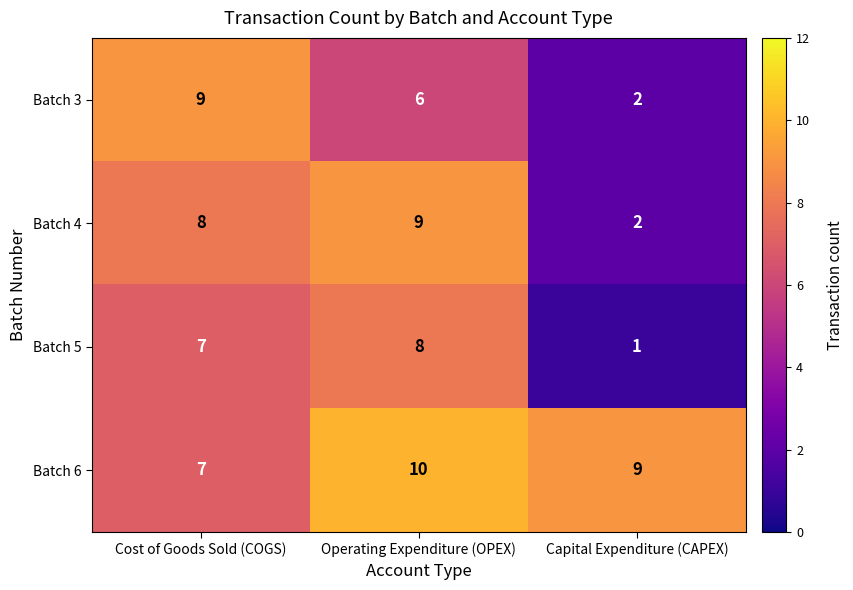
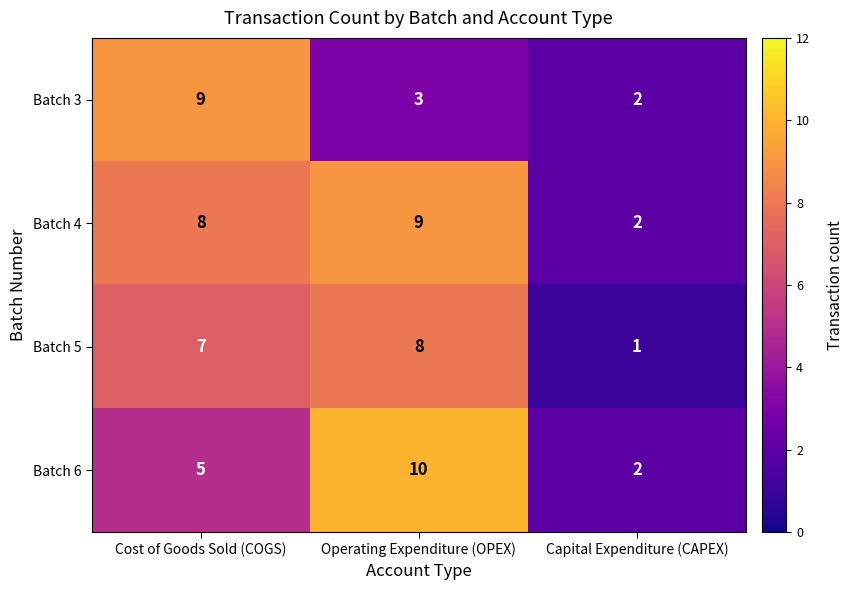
  {
    "Batch 3": {
      "Cost of Goods Sold (COGS)": 9,
-     "Operating Expenditure (OPEX)": 6,
+     "Operating Expenditure (OPEX)": 3,
      "Capital Expenditure (CAPEX)": 2
    },
    "Batch 4": {
      "Cost of Goods Sold (COGS)": 8,
      "Operating Expenditure (OPEX)": 9,
      "Capital Expenditure (CAPEX)": 2
    },
    "Batch 5": {
      "Cost of Goods Sold (COGS)": 7,
      "Operating Expenditure (OPEX)": 8,
      "Capital Expenditure (CAPEX)": 1
    },
    "Batch 6": {
-     "Cost of Goods Sold (COGS)": 7,
+     "Cost of Goods Sold (COGS)": 5,
      "Operating Expenditure (OPEX)": 10,
-     "Capital Expenditure (CAPEX)": 9
+     "Capital Expenditure (CAPEX)": 2
    }
  }
